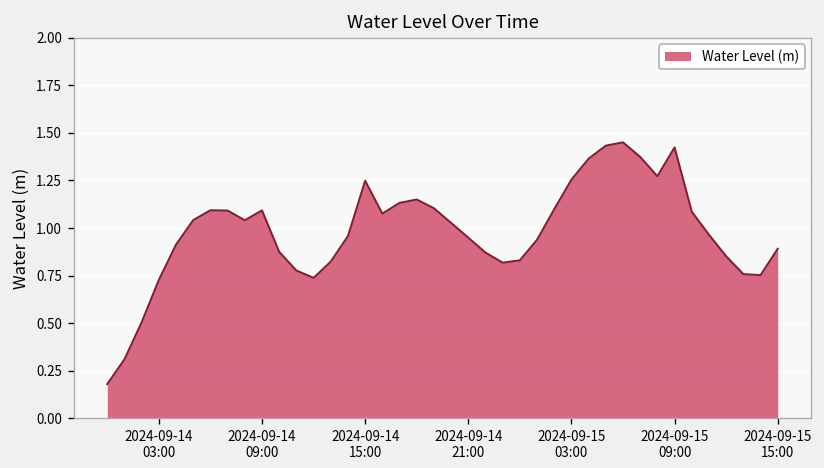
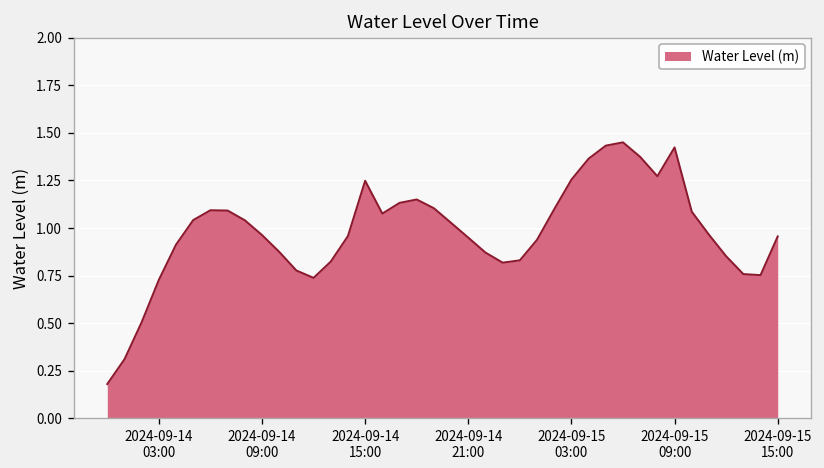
  {
    "2024-09-14 03:00": 0.73,
-   "2024-09-14 09:00": 1.09,
+   "2024-09-14 09:00": 0.96,
    "2024-09-14 15:00": 1.25,
    "2024-09-14 21:00": 0.95,
    "2024-09-15 03:00": 1.25,
    "2024-09-15 09:00": 1.42,
-   "2024-09-15 15:00": 0.89
+   "2024-09-15 15:00": 0.96
  }
